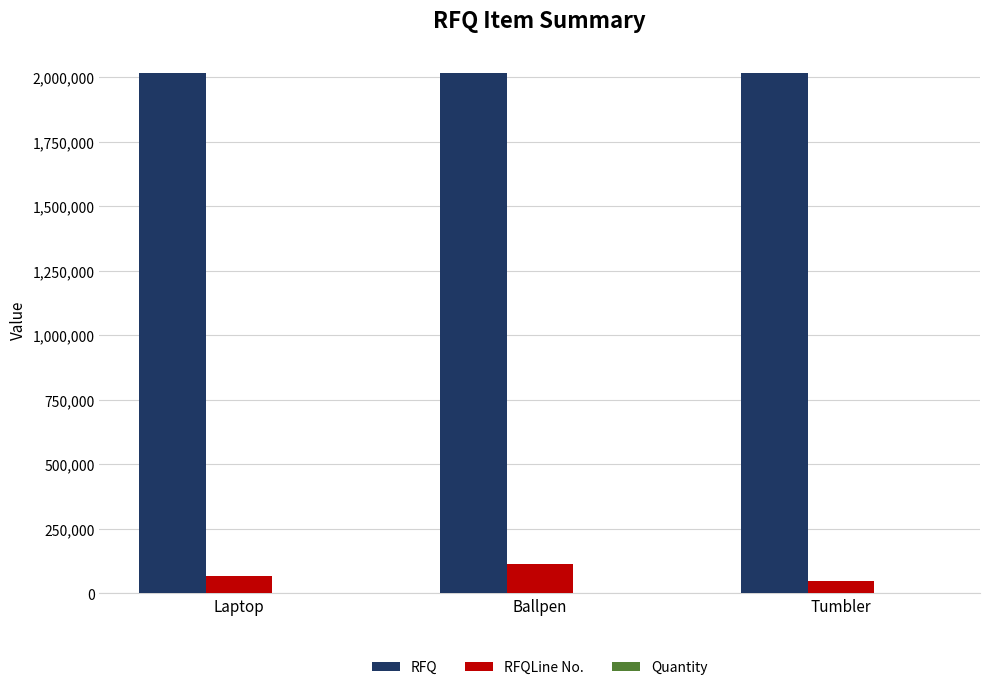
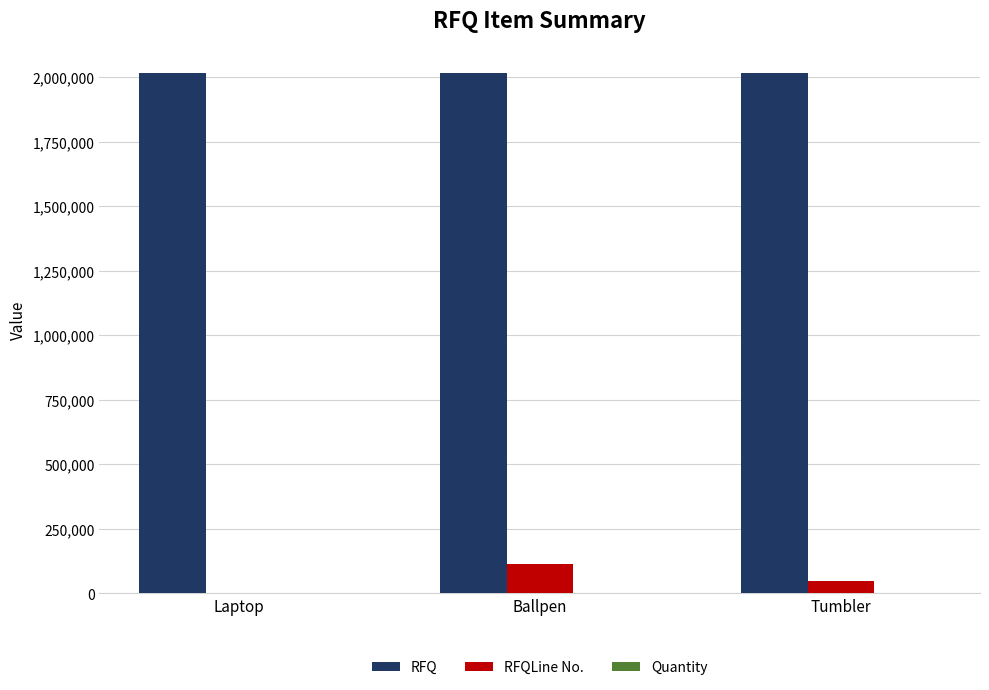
  {
    "RFQ": {
      "Laptop": "2,020,000",
      "Ballpen": "2,020,000",
      "Tumbler": "2,020,000"
    },
    "RFQLine No.": {
-     "Laptop": "70,000",
+     "Laptop": "0",
      "Ballpen": "110,000",
      "Tumbler": "50,000"
    }
  }
